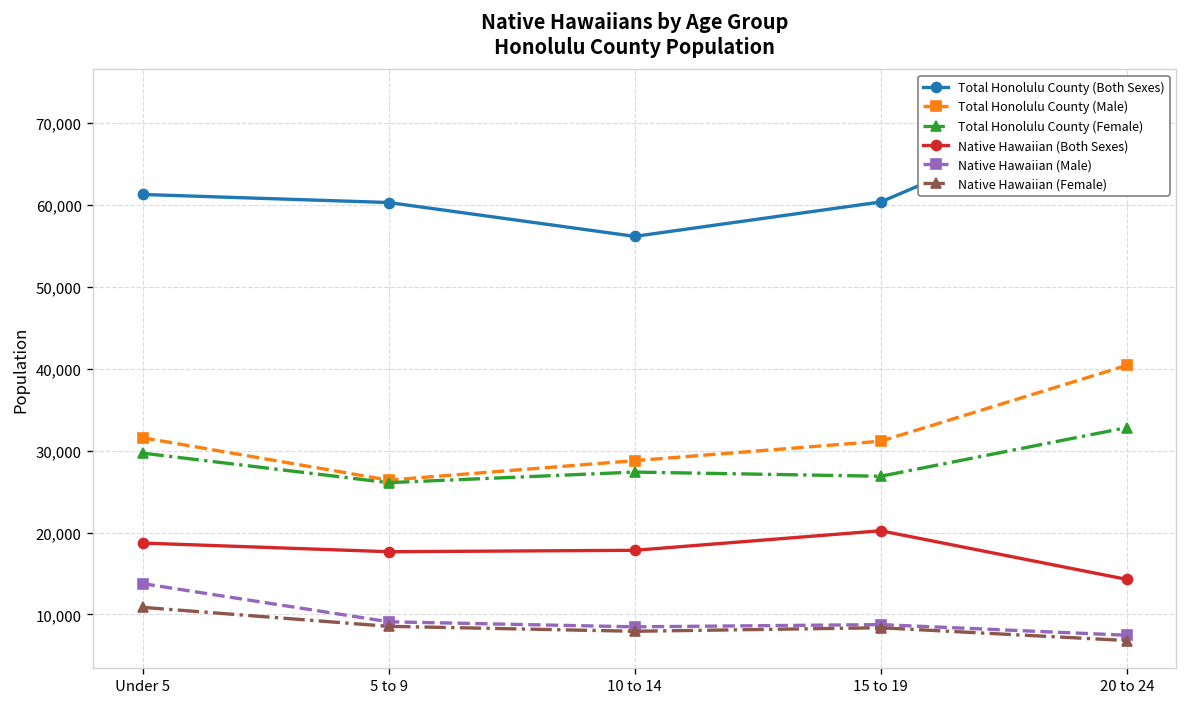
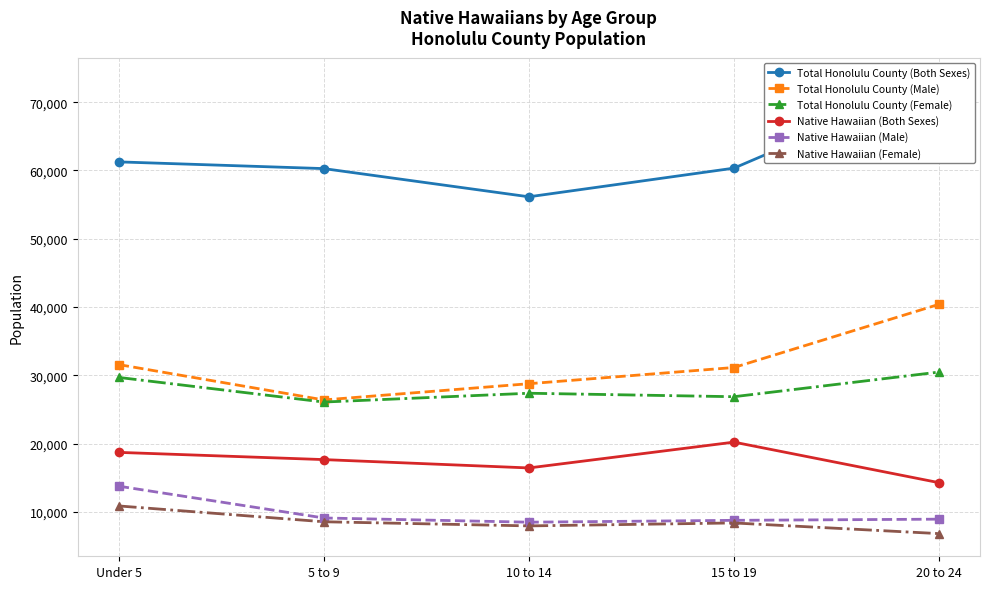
  {
    "Total Honolulu County (Both Sexes)": {
      "Under 5": "61,000",
      "5 to 9": "60,000",
      "10 to 14": "56,000",
      "15 to 19": "60,000"
    },
    "Total Honolulu County (Male)": {
      "Under 5": "32,000",
      "10 to 14": "29,000",
      "15 to 19": "31,000",
      "20 to 24": "40,000"
    },
    "Total Honolulu County (Female)": {
      "Under 5": "30,000",
      "10 to 14": "27,000",
      "15 to 19": "27,000",
-     "20 to 24": "33,000"
+     "20 to 24": "30,000"
    },
    "Native Hawaiian (Both Sexes)": {
      "Under 5": "19,000",
      "5 to 9": "18,000",
-     "10 to 14": "18,000",
+     "10 to 14": "16,000",
      "15 to 19": "20,000",
      "20 to 24": "14,000"
    },
    "Native Hawaiian (Male)": {
      "Under 5": "14,000",
      "5 to 9": "9,000",
      "10 to 14": "8,000",
      "15 to 19": "9,000",
-     "20 to 24": "7,000"
+     "20 to 24": "9,000"
    },
    "Native Hawaiian (Female)": {
      "Under 5": "11,000",
      "5 to 9": "9,000",
      "10 to 14": "8,000",
      "15 to 19": "8,000",
      "20 to 24": "7,000"
    }
  }
